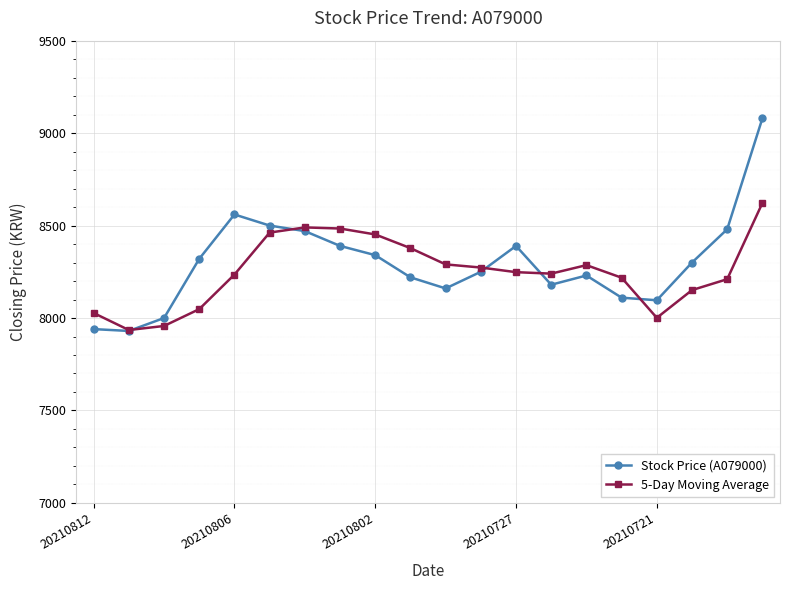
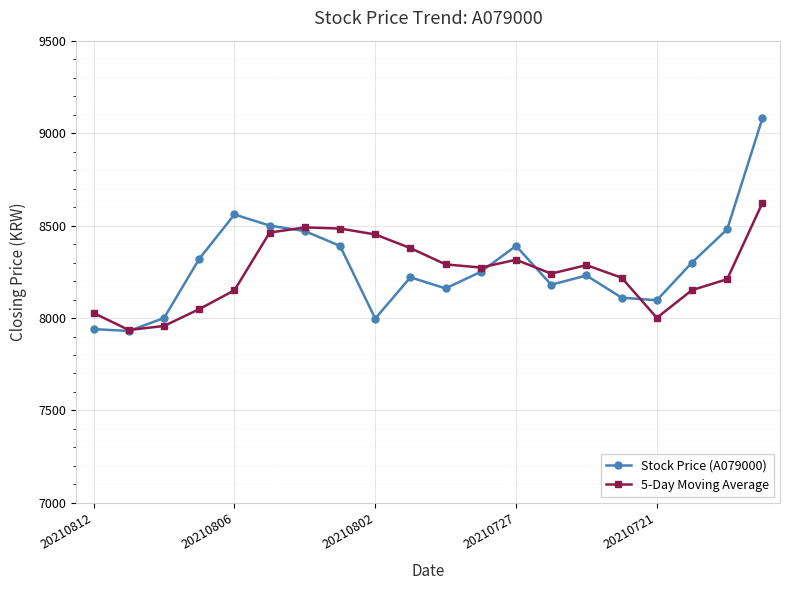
  {
    "Stock Price (A079000)": {
      "20210812": 7940,
      "20210806": 8560,
-     "20210802": 8340,
+     "20210802": 8000,
      "20210727": 8390,
      "20210721": 8100
    },
    "5-Day Moving Average": {
      "20210812": 8030,
-     "20210806": 8240,
+     "20210806": 8150,
      "20210802": 8450,
-     "20210727": 8250,
+     "20210727": 8320,
      "20210721": 8000
    }
  }
